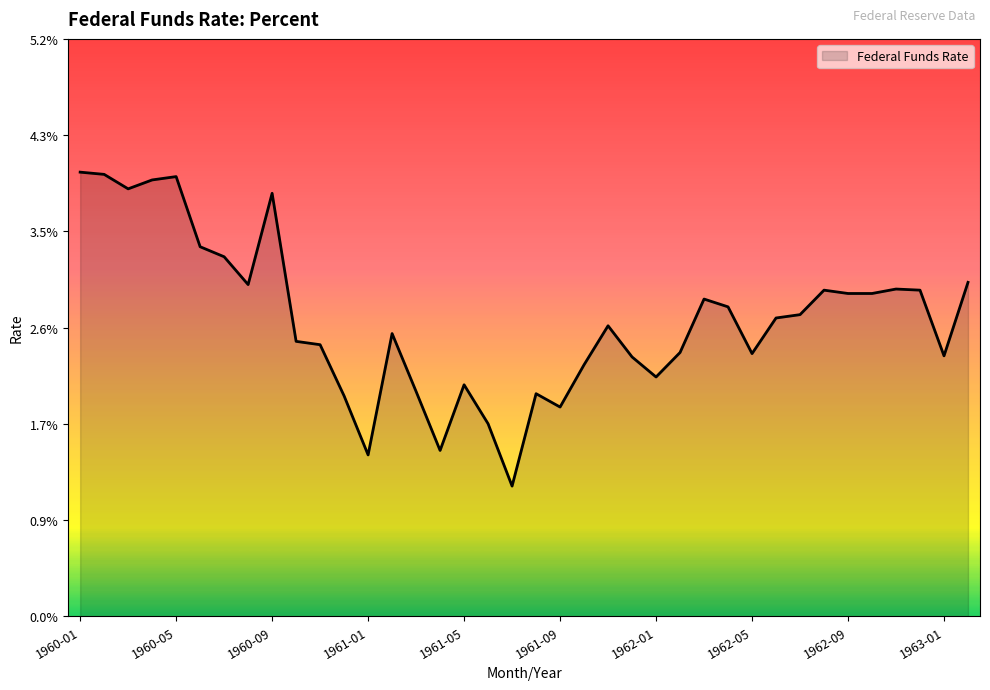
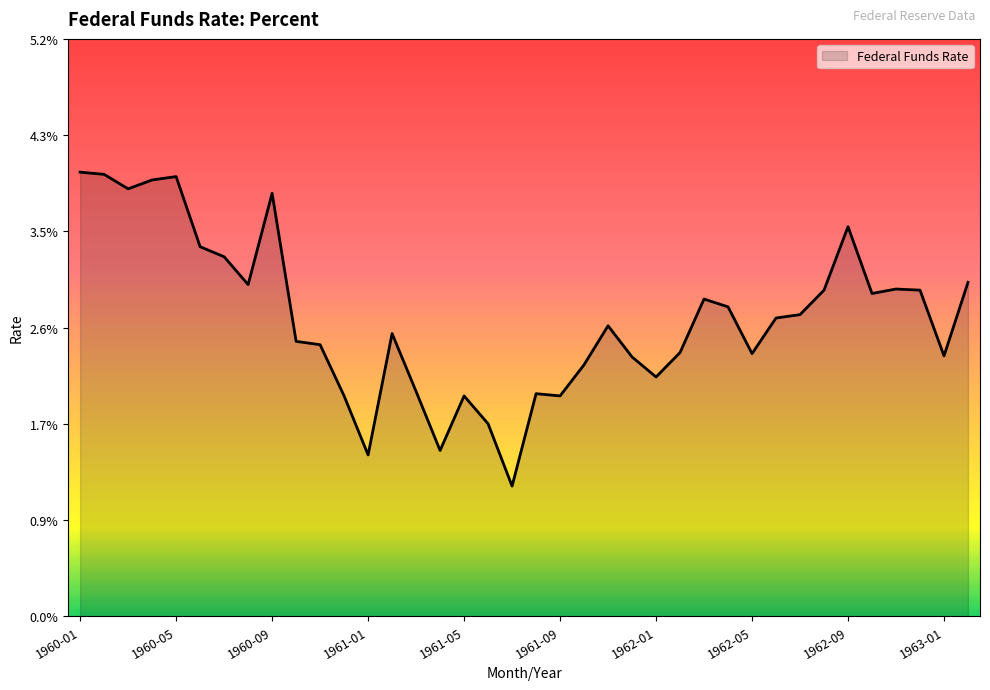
  {
    "1960-01": "3.99%",
    "1960-05": "3.95%",
    "1960-09": "3.80%",
    "1961-01": "1.45%",
-   "1961-05": "2.08%",
-   "1961-09": "1.88%",
+   "1961-05": "1.98%",
+   "1961-09": "1.98%",
    "1962-01": "2.15%",
    "1962-05": "2.36%",
-   "1962-09": "2.90%",
+   "1962-09": "3.50%",
    "1963-01": "2.34%"
  }
